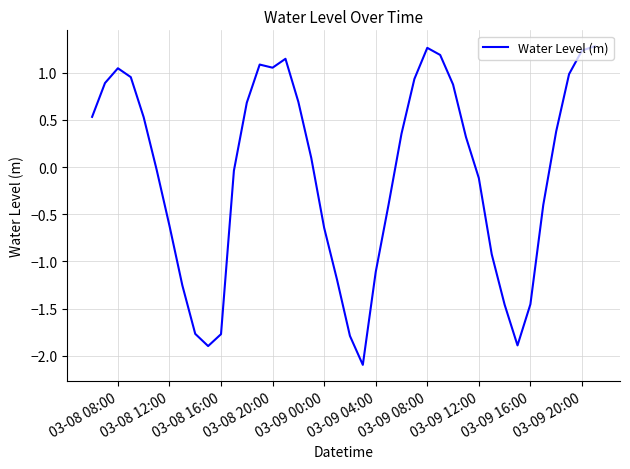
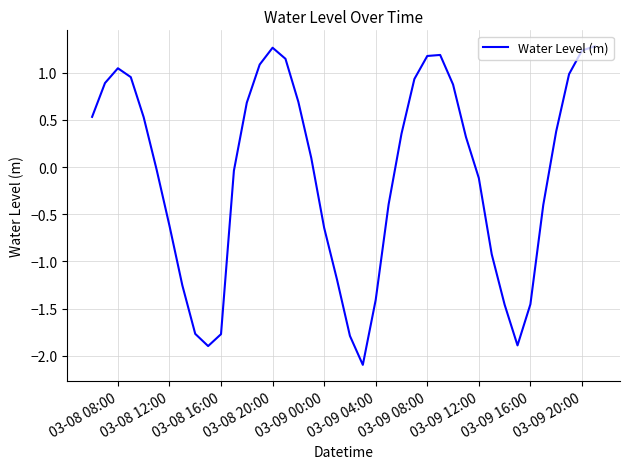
  {
    "03-08 08:00": 1.0,
    "03-08 12:00": -0.6,
    "03-08 16:00": -1.8,
-   "03-08 20:00": 1.1,
+   "03-08 20:00": 1.3,
    "03-09 00:00": -0.6,
-   "03-09 04:00": -1.1,
-   "03-09 08:00": 1.3,
+   "03-09 04:00": -1.4,
+   "03-09 08:00": 1.2,
    "03-09 12:00": -0.1,
    "03-09 16:00": -1.5
  }
